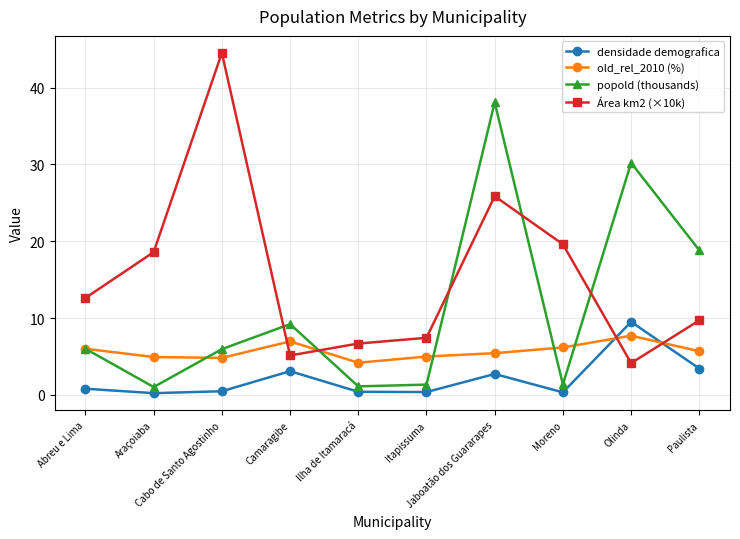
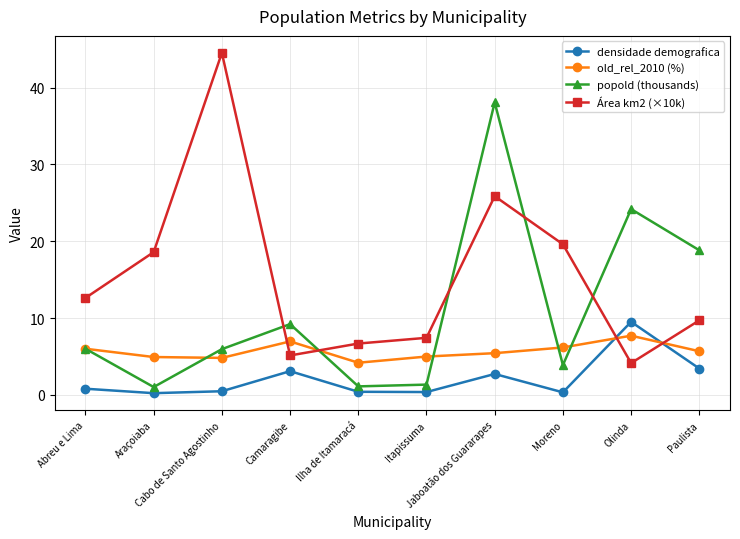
  {
    "densidade demografica": {
      "Abreu e Lima": 1,
      "Araçoiaba": 0,
      "Cabo de Santo Agostinho": 0,
      "Camaragibe": 3,
      "Ilha de Itamaracá": 0,
      "Itapissuma": 0,
      "Jaboatão dos Guararapes": 3,
      "Moreno": 0,
      "Olinda": 10,
      "Paulista": 3
    },
    "old_rel_2010 (%)": {
      "Araçoiaba": 5,
      "Cabo de Santo Agostinho": 5,
      "Camaragibe": 7,
      "Ilha de Itamaracá": 4,
      "Itapissuma": 5,
      "Jaboatão dos Guararapes": 5,
      "Moreno": 6,
      "Olinda": 8,
      "Paulista": 6
    },
    "popold (thousands)": {
      "Araçoiaba": 1,
      "Cabo de Santo Agostinho": 6,
      "Camaragibe": 9,
      "Ilha de Itamaracá": 1,
      "Itapissuma": 1,
      "Jaboatão dos Guararapes": 38,
-     "Moreno": 1,
-     "Olinda": 30,
+     "Moreno": 4,
+     "Olinda": 24,
      "Paulista": 19
    },
    "Área km2 (×10k)": {
      "Abreu e Lima": 13,
      "Araçoiaba": 19,
      "Cabo de Santo Agostinho": 45,
      "Camaragibe": 5,
      "Ilha de Itamaracá": 7,
      "Itapissuma": 7,
      "Jaboatão dos Guararapes": 26,
      "Moreno": 20,
      "Olinda": 4,
      "Paulista": 10
    }
  }
